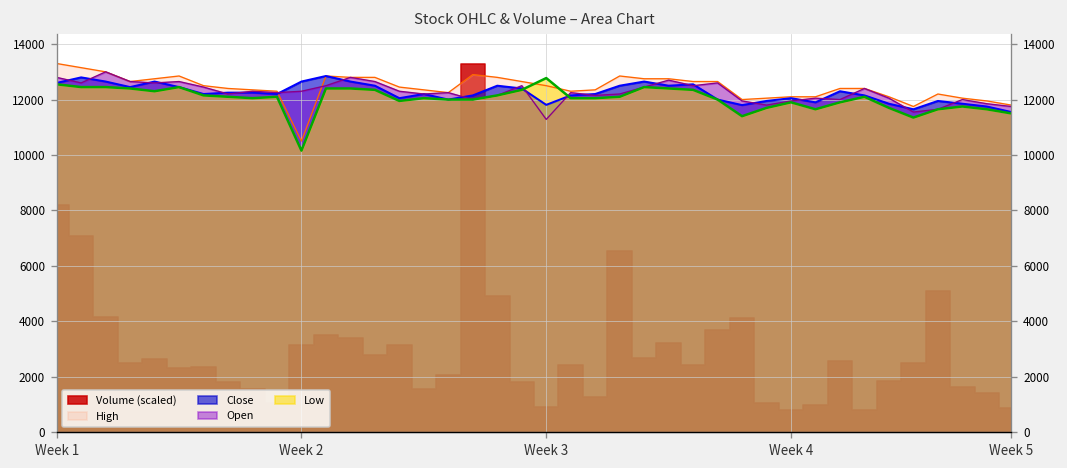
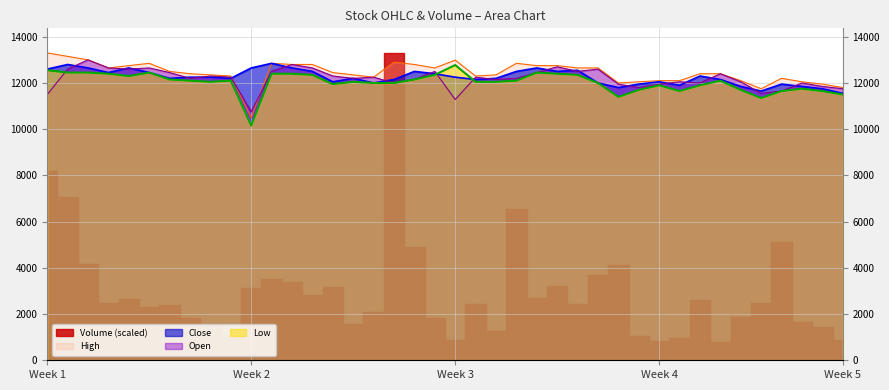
  {
    "High": {
      "Week 1": 13300,
      "Week 2": 10500,
-     "Week 3": 12500
+     "Week 3": 13000
    },
    "Close": {
      "Week 2": 12700,
-     "Week 3": 11800
+     "Week 3": 12300
    },
    "Open": {
-     "Week 1": 12800,
-     "Week 2": 12300,
+     "Week 1": 11500,
+     "Week 2": 10800,
      "Week 3": 11300
    },
    "Low": {
      "Week 2": 10200,
      "Week 3": 12800
    }
  }
